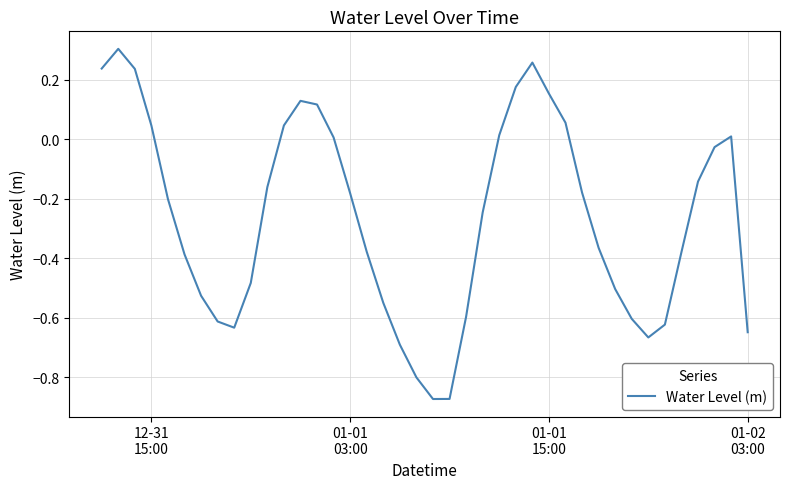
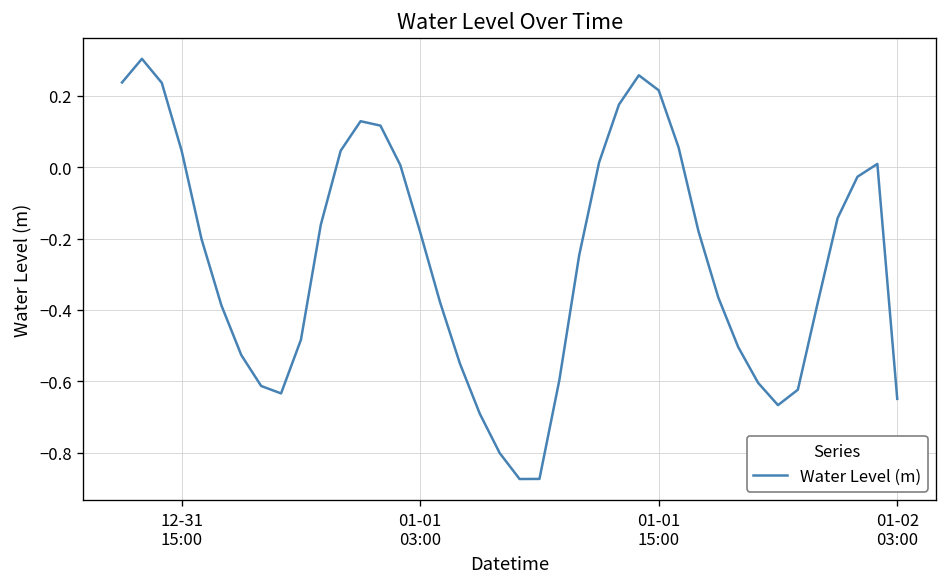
  {
    "12-31 15:00": 0.05,
    "01-01 03:00": -0.18,
-   "01-01 15:00": 0.15,
+   "01-01 15:00": 0.21,
    "01-02 03:00": -0.65
  }
